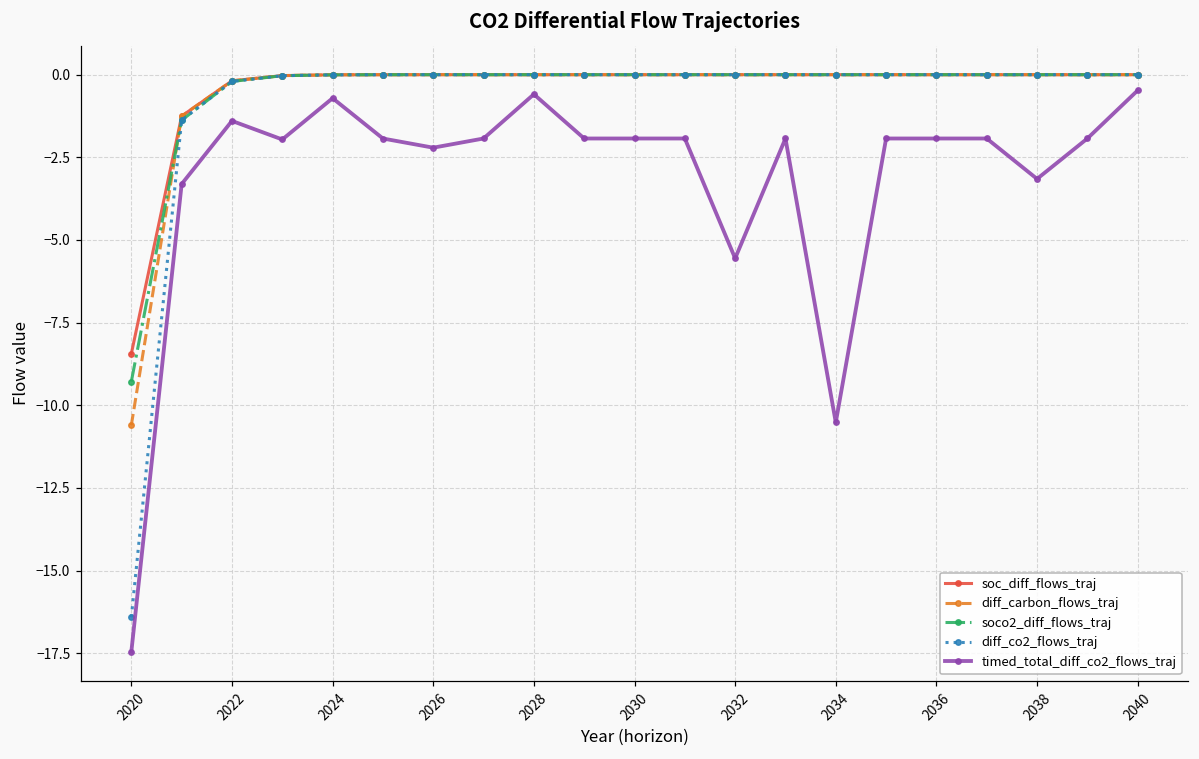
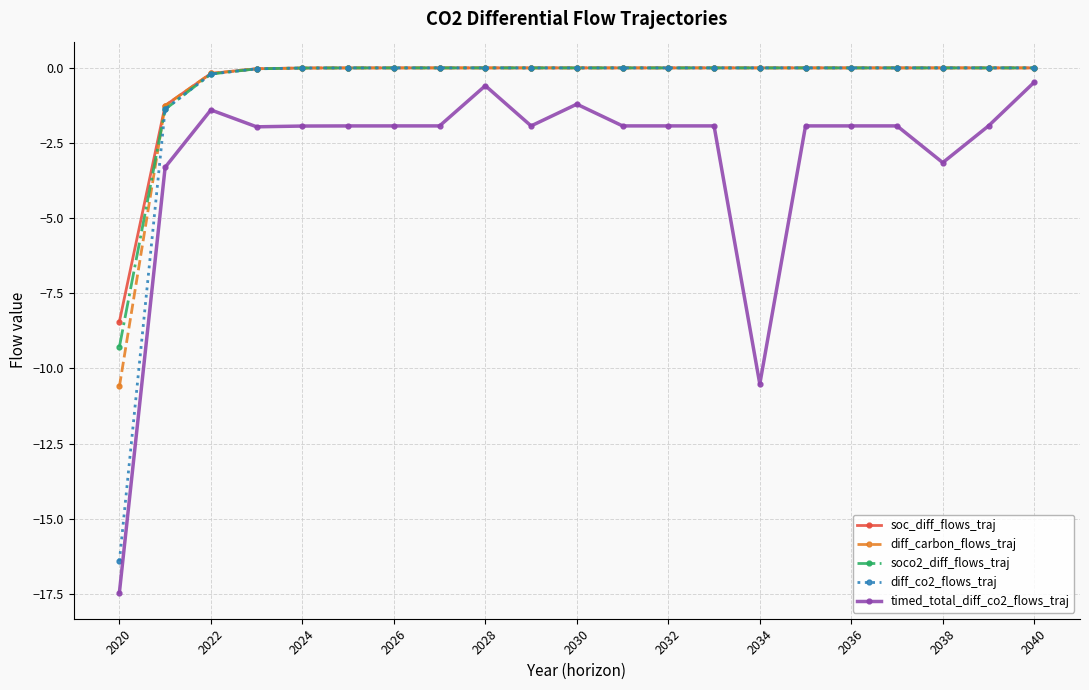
  {
    "soco2_diff_flows_traj": {
      "2020": -9.3
    },
    "diff_co2_flows_traj": {
      "2020": -16.4
    },
    "timed_total_diff_co2_flows_traj": {
      "2020": -17.5,
      "2022": -1.4,
-     "2024": -0.7,
-     "2026": -2.2,
+     "2024": -1.9,
+     "2026": -1.9,
      "2028": -0.6,
-     "2030": -1.9,
-     "2032": -5.6,
+     "2030": -1.2,
+     "2032": -1.9,
      "2034": -10.5,
      "2036": -1.9,
      "2038": -3.2,
      "2040": -0.5
    }
  }
